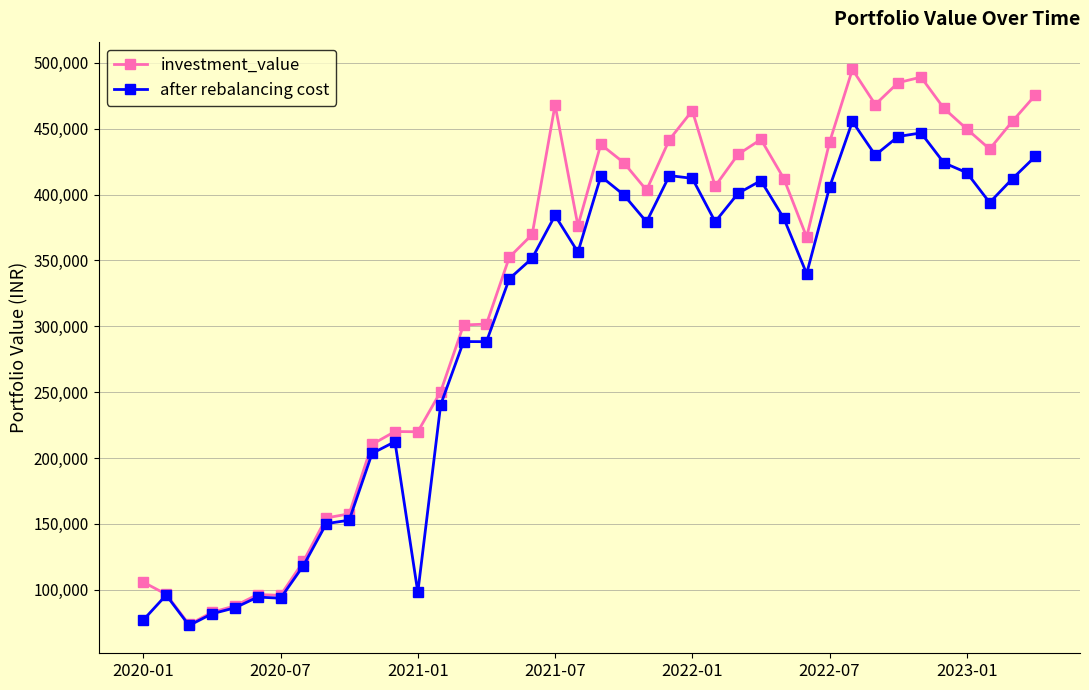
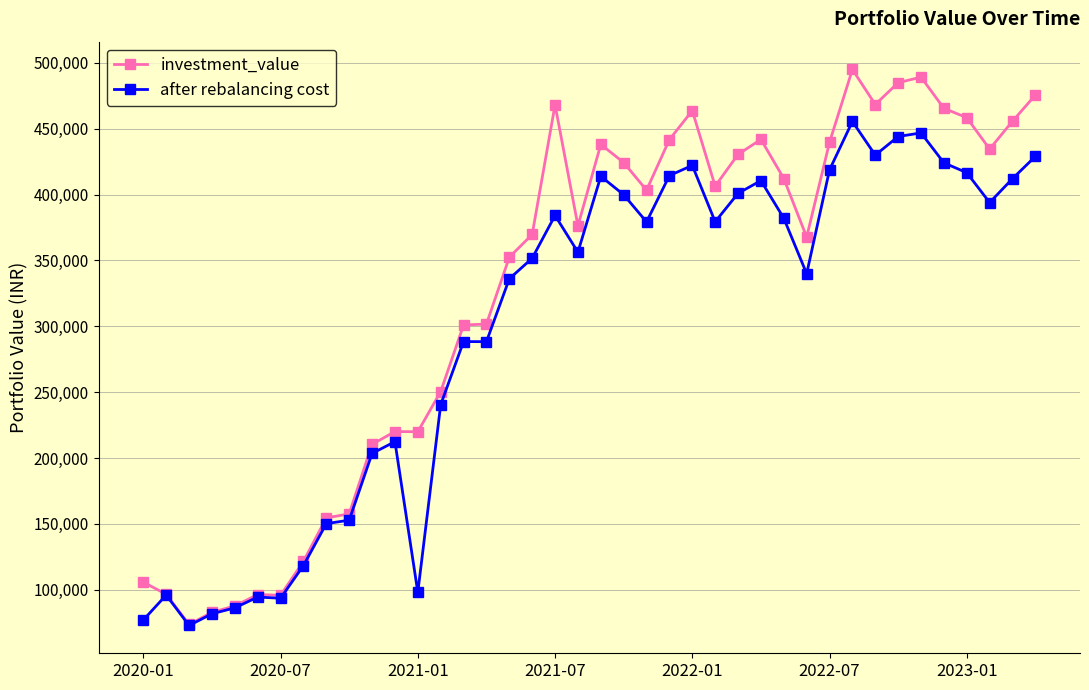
  {
    "investment_value": {
      "2020-01": "106,000",
      "2020-07": "96,000",
      "2021-01": "220,000",
      "2021-07": "468,000",
      "2022-01": "464,000",
      "2022-07": "440,000",
-     "2023-01": "450,000"
+     "2023-01": "458,000"
    },
    "after rebalancing cost": {
      "2020-01": "77,000",
      "2020-07": "94,000",
      "2021-01": "98,000",
      "2021-07": "384,000",
-     "2022-01": "412,000",
-     "2022-07": "406,000",
+     "2022-01": "422,000",
+     "2022-07": "419,000",
      "2023-01": "417,000"
    }
  }
